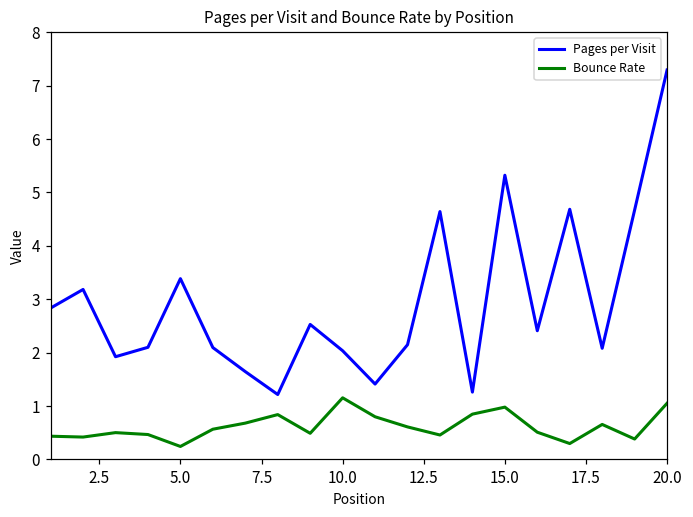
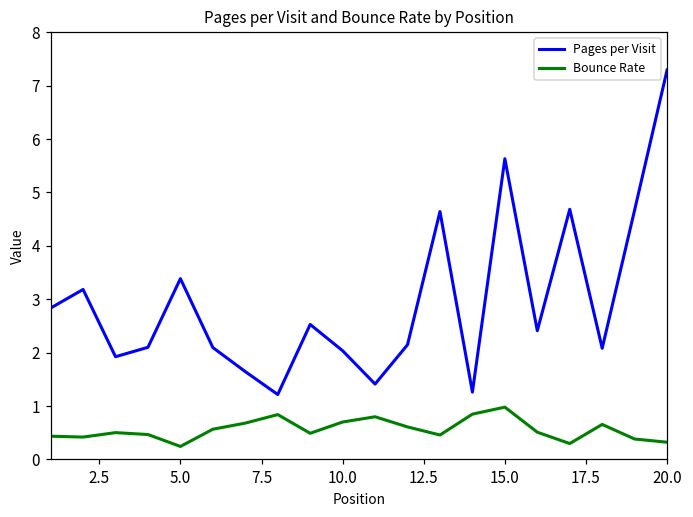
  {
    "Pages per Visit": {
      "5.0": 3.4,
      "10.0": 2.0,
-     "15.0": 5.3,
+     "15.0": 5.6,
      "20.0": 7.3
    },
    "Bounce Rate": {
      "5.0": 0.2,
-     "10.0": 1.2,
+     "10.0": 0.7,
      "15.0": 1.0,
-     "20.0": 1.1
+     "20.0": 0.3
    }
  }
